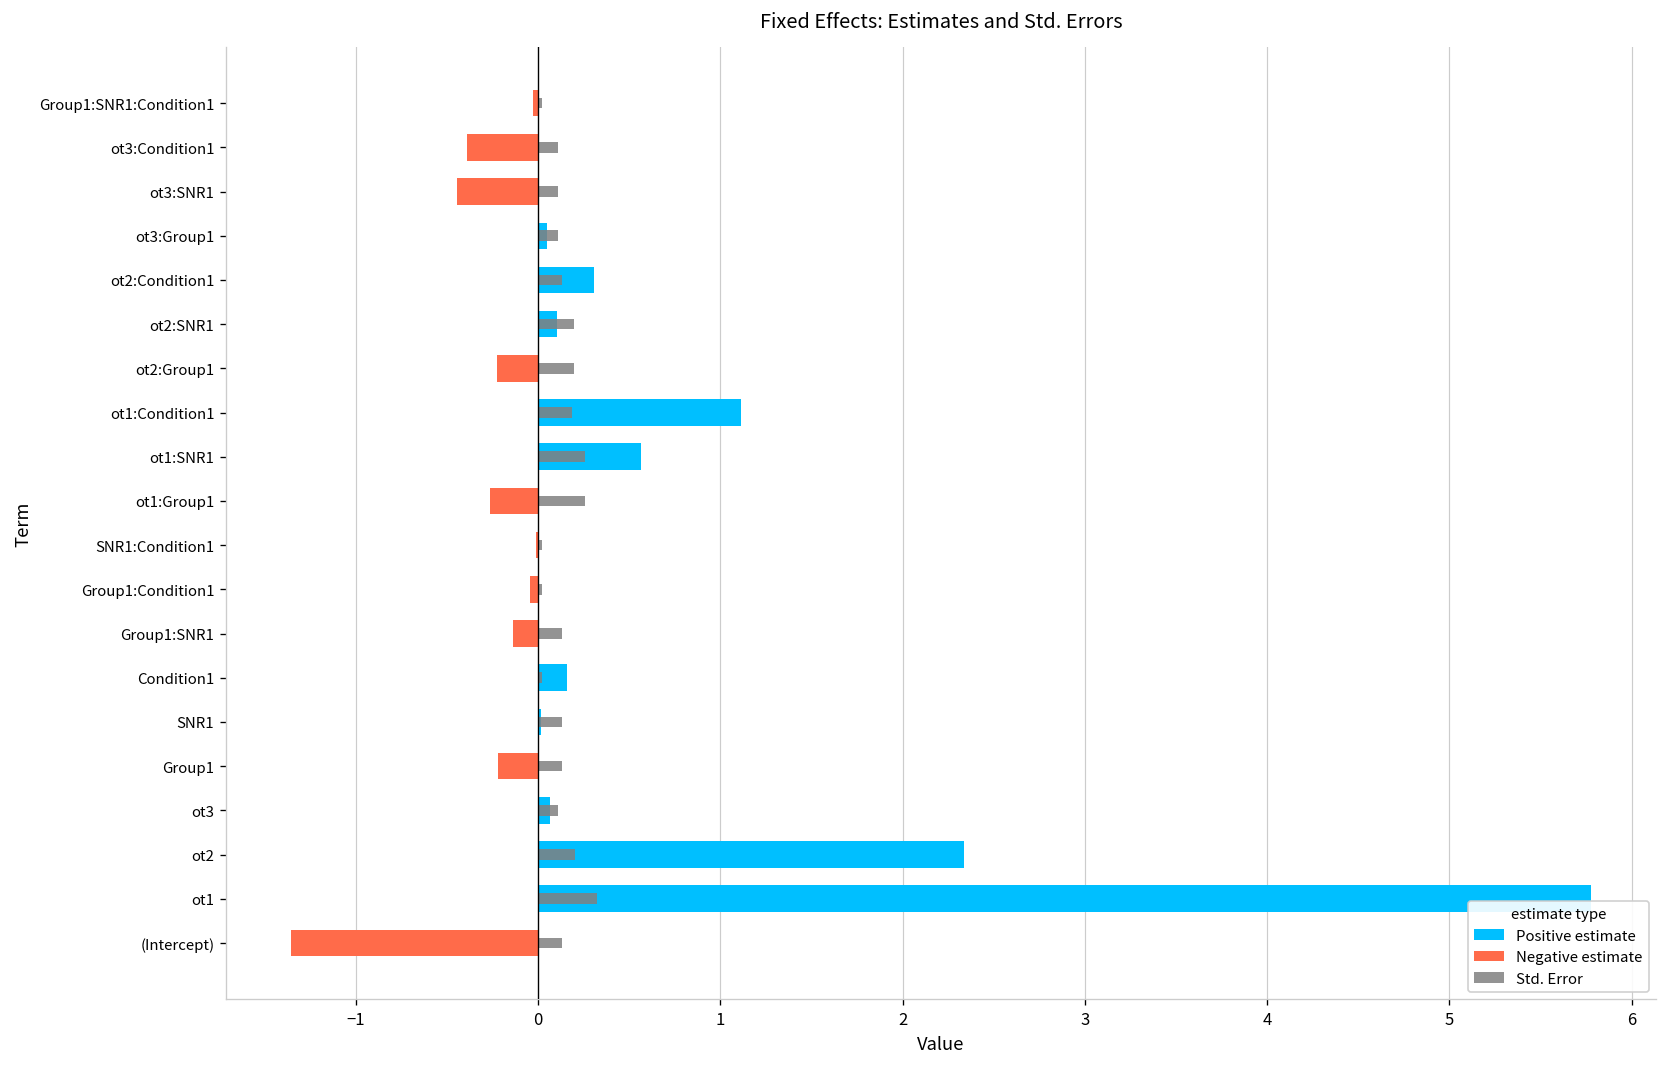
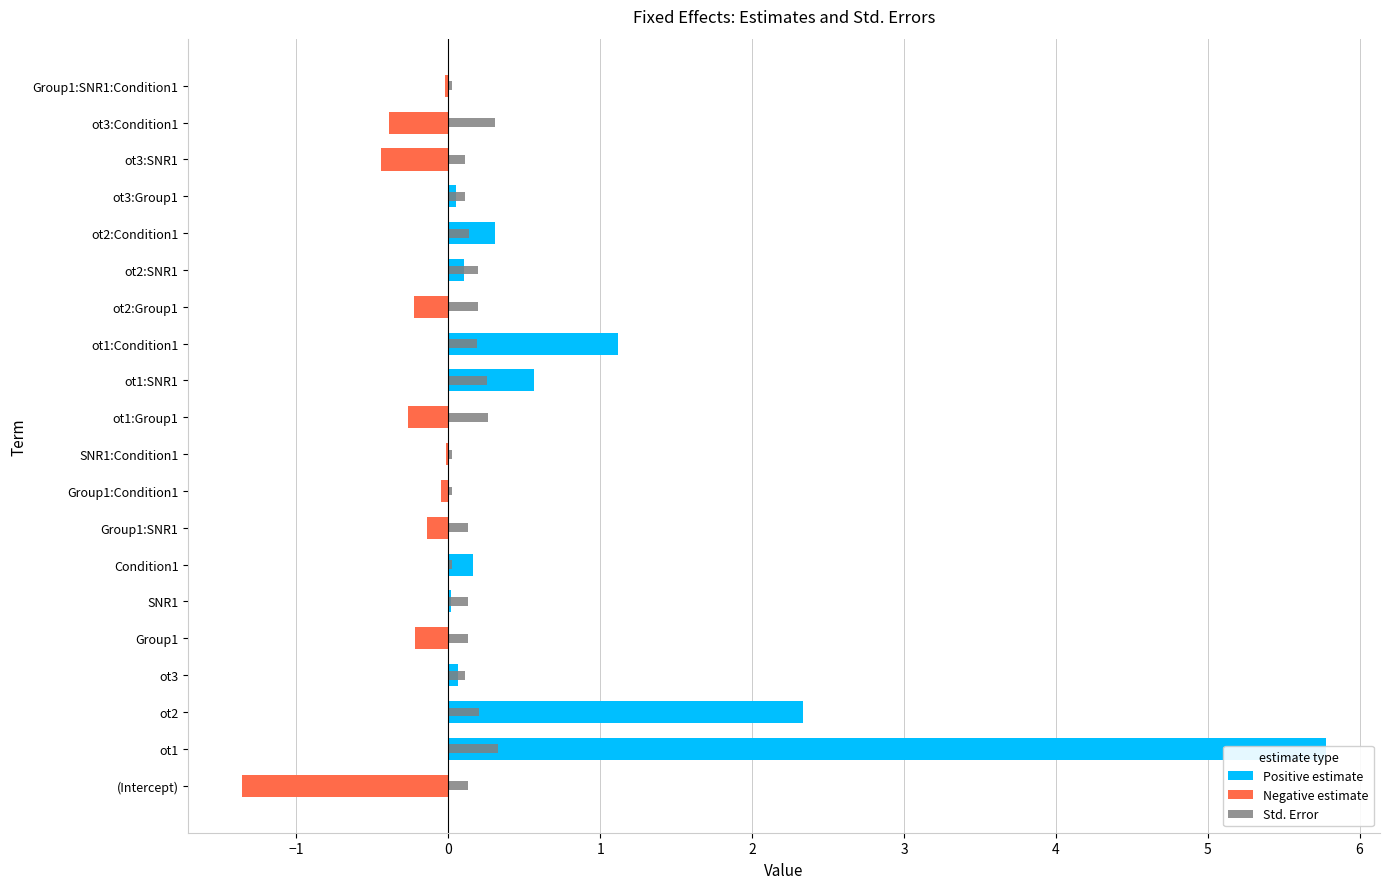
  {
    "Positive estimate": {
      "Group1:SNR1:Condition1": 0.00,
      "ot3:Condition1": 0.00,
      "ot3:SNR1": 0.00,
      "ot2:Condition1": 0.31,
      "ot2:Group1": 0.00,
      "ot1:Condition1": 1.11,
      "ot1:SNR1": 0.57,
      "ot1:Group1": 0.00,
      "SNR1:Condition1": 0.00,
      "Group1:Condition1": 0.00,
      "Group1:SNR1": 0.00,
      "Condition1": 0.16,
      "Group1": 0.00,
      "ot2": 2.34,
      "(Intercept)": 0.00
    },
    "Negative estimate": {
      "Group1:SNR1:Condition1": -0.02,
      "ot3:Condition1": -0.39,
      "ot3:SNR1": -0.44,
      "ot3:Group1": 0.00,
      "ot2:Condition1": 0.00,
      "ot2:SNR1": 0.00,
      "ot2:Group1": -0.22,
      "ot1:Condition1": 0.00,
      "ot1:SNR1": 0.00,
      "ot1:Group1": -0.26,
      "Group1:Condition1": -0.05,
      "Group1:SNR1": -0.14,
      "Condition1": 0.00,
      "SNR1": 0.00,
      "Group1": -0.22,
      "ot3": 0.00,
      "ot2": 0.00,
      "ot1": 0.00,
      "(Intercept)": -1.36
    },
    "Std. Error": {
      "Group1:SNR1:Condition1": 0.02,
-     "ot3:Condition1": 0.11,
+     "ot3:Condition1": 0.31,
      "ot3:SNR1": 0.11,
      "ot3:Group1": 0.11,
      "ot2:SNR1": 0.20,
      "ot2:Group1": 0.20,
      "ot1:Group1": 0.26,
      "SNR1:Condition1": 0.02,
      "Group1:Condition1": 0.02,
      "Group1:SNR1": 0.13,
      "SNR1": 0.13,
      "Group1": 0.13,
      "ot3": 0.11,
      "(Intercept)": 0.13
    }
  }
